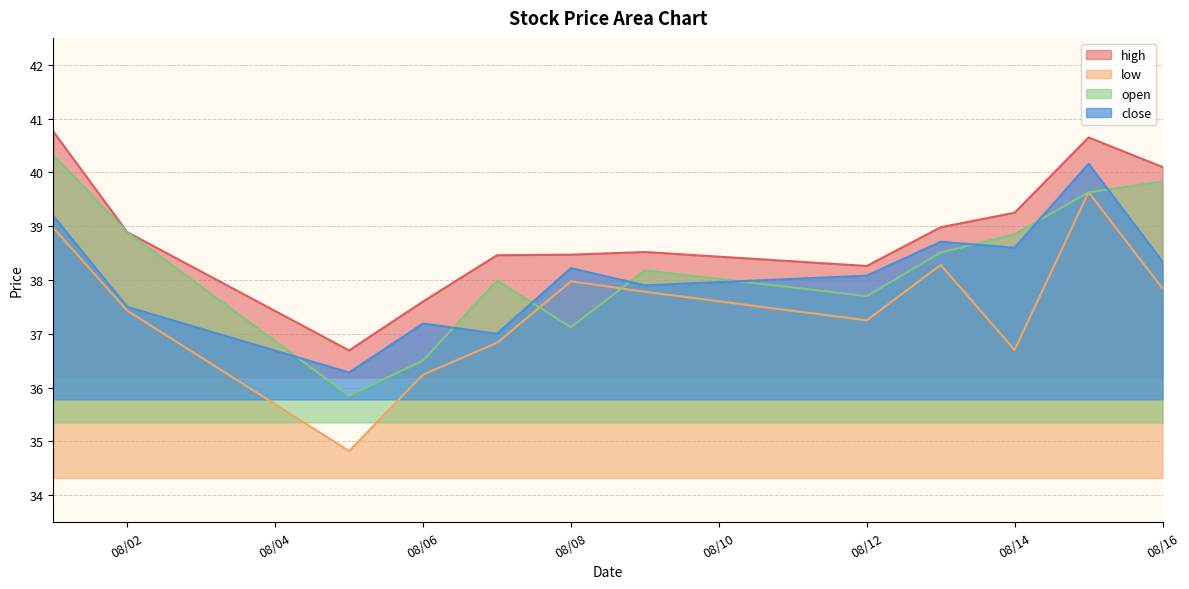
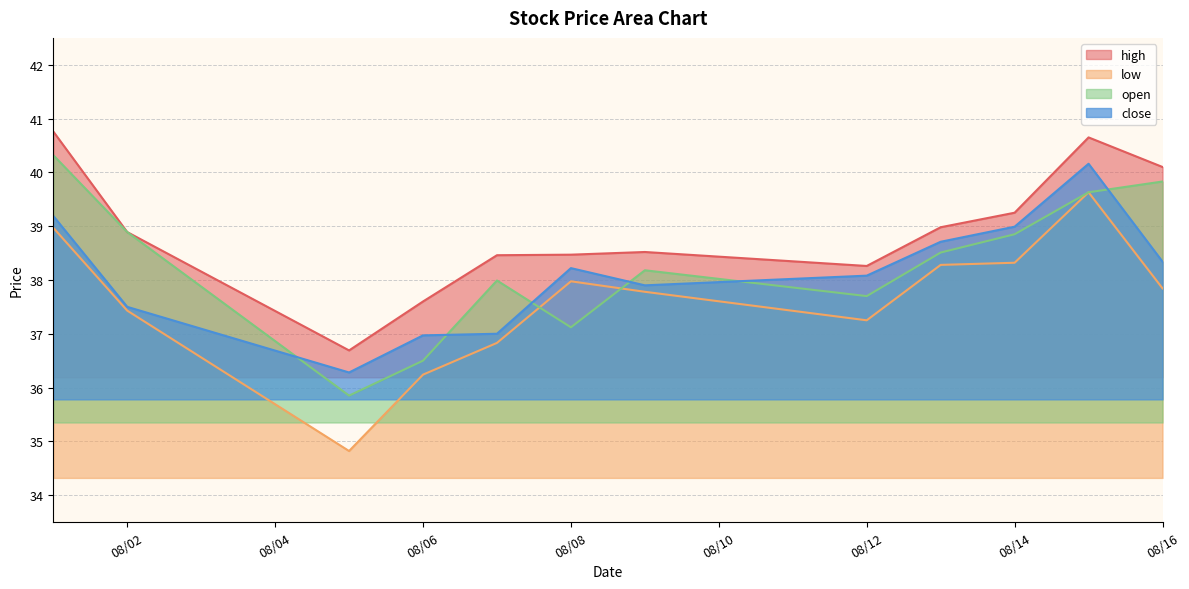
  {
    "high": {
      "08/06": 37.6,
      "08/08": 38.5,
      "08/12": 38.3,
      "08/14": 39.3,
      "08/16": 40.1
    },
    "low": {
      "08/02": 37.4,
      "08/06": 36.2,
      "08/08": 38.0,
      "08/12": 37.3,
-     "08/14": 36.7,
+     "08/14": 38.3,
      "08/16": 37.8
    },
    "open": {
      "08/06": 36.5,
      "08/08": 37.1,
      "08/12": 37.7,
      "08/14": 38.9,
      "08/16": 39.8
    },
    "close": {
      "08/02": 37.5,
-     "08/06": 37.2,
+     "08/06": 37.0,
      "08/08": 38.2,
      "08/12": 38.1,
-     "08/14": 38.6,
+     "08/14": 39.0,
      "08/16": 38.3
    }
  }
